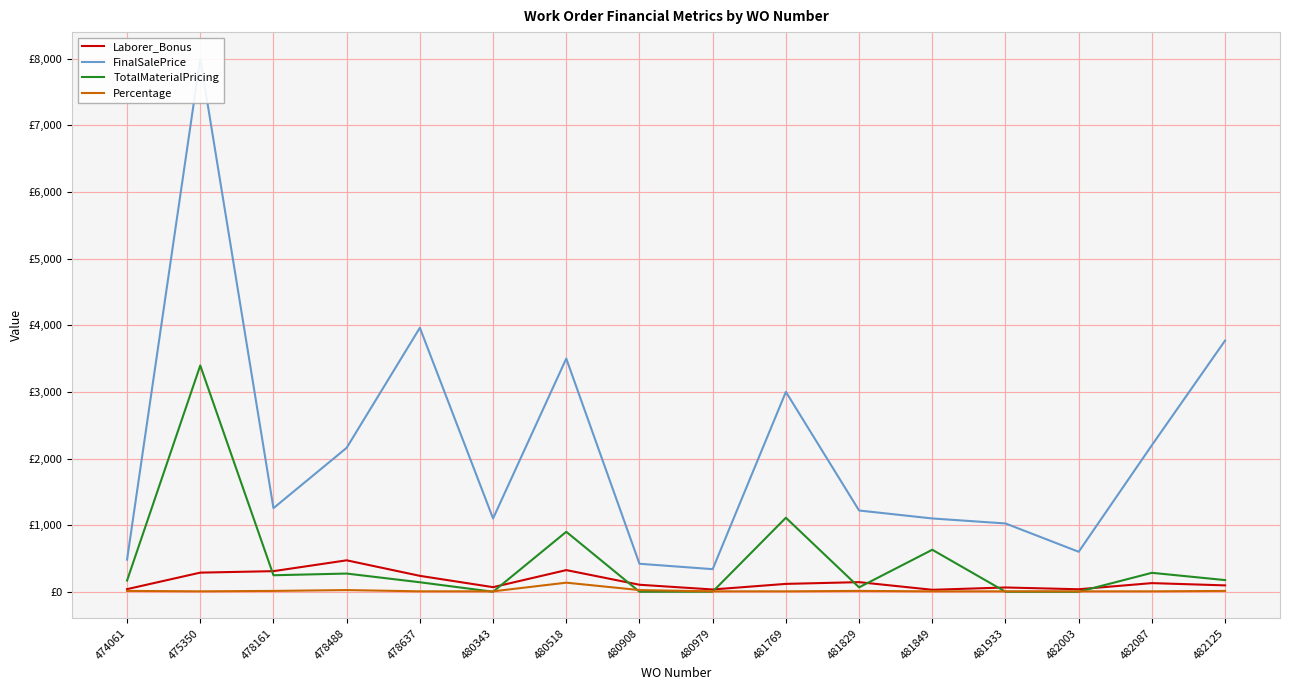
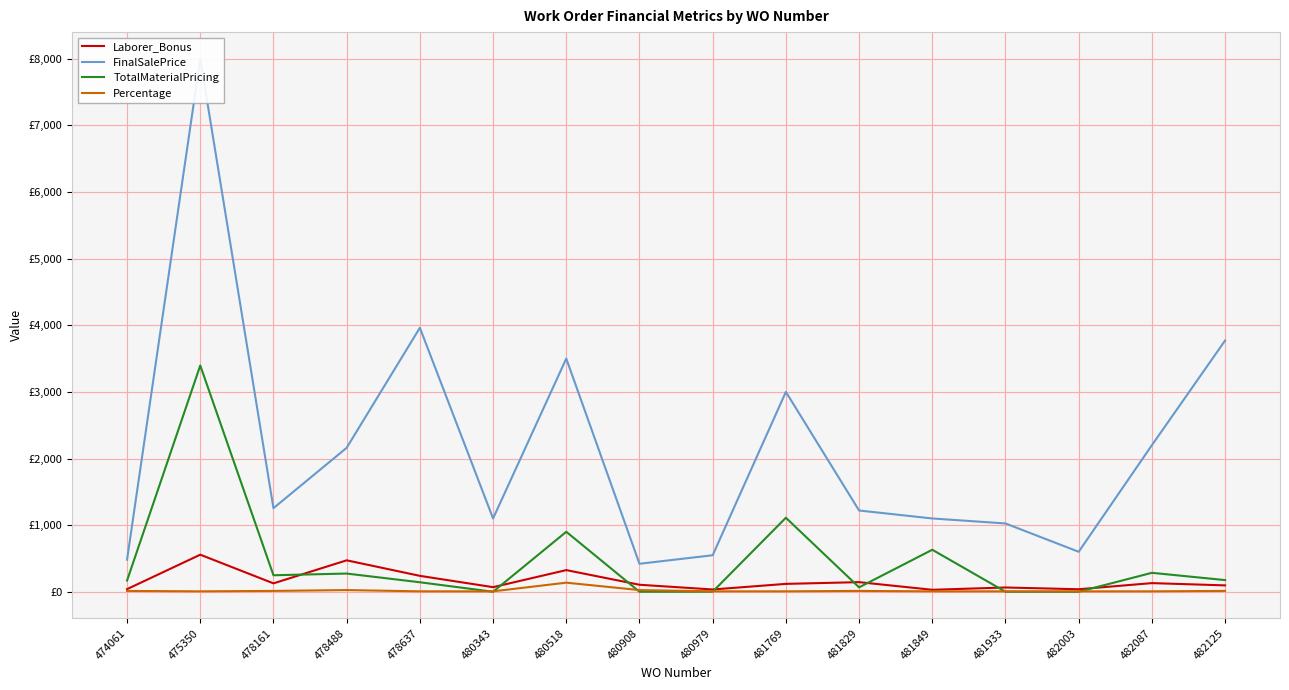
  {
    "Laborer_Bonus": {
-     "475350": "£300",
-     "478161": "£300",
+     "475350": "£600",
+     "478161": "£100",
      "478488": "£500",
      "478637": "£200",
      "480343": "£100",
      "480518": "£300",
      "480908": "£100",
      "481769": "£100",
      "481829": "£100",
      "481933": "£100",
      "482087": "£100",
      "482125": "£100"
    },
    "FinalSalePrice": {
      "474061": "£500",
      "478161": "£1,300",
      "478488": "£2,200",
      "478637": "£4,000",
      "480343": "£1,100",
      "480518": "£3,500",
      "480908": "£400",
-     "480979": "£300",
+     "480979": "£500",
      "481769": "£3,000",
      "481829": "£1,200",
      "481849": "£1,100",
      "481933": "£1,000",
      "482003": "£600",
      "482087": "£2,200",
      "482125": "£3,800"
    },
    "TotalMaterialPricing": {
      "474061": "£200",
      "475350": "£3,400",
      "478161": "£200",
      "478488": "£300",
      "478637": "£100",
      "480518": "£900",
      "481769": "£1,100",
      "481829": "£100",
      "481849": "£600",
      "482087": "£300",
      "482125": "£200"
    },
    "Percentage": {
      "475350": "£0",
      "478161": "£0",
      "478488": "£0",
      "478637": "£0",
      "480518": "£100",
      "481769": "£0",
      "481829": "£0",
      "482087": "£0",
      "482125": "£0"
    }
  }
